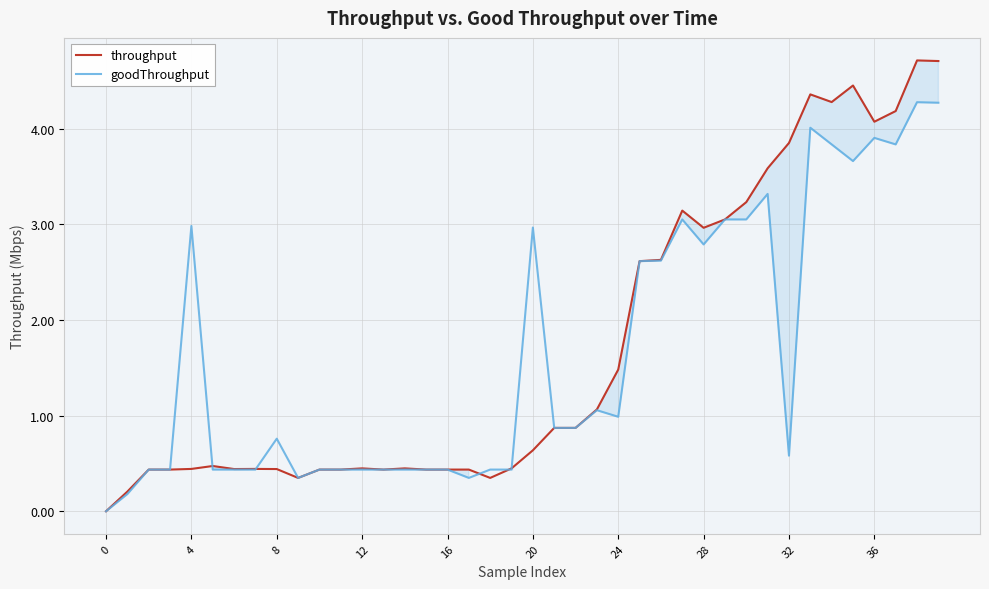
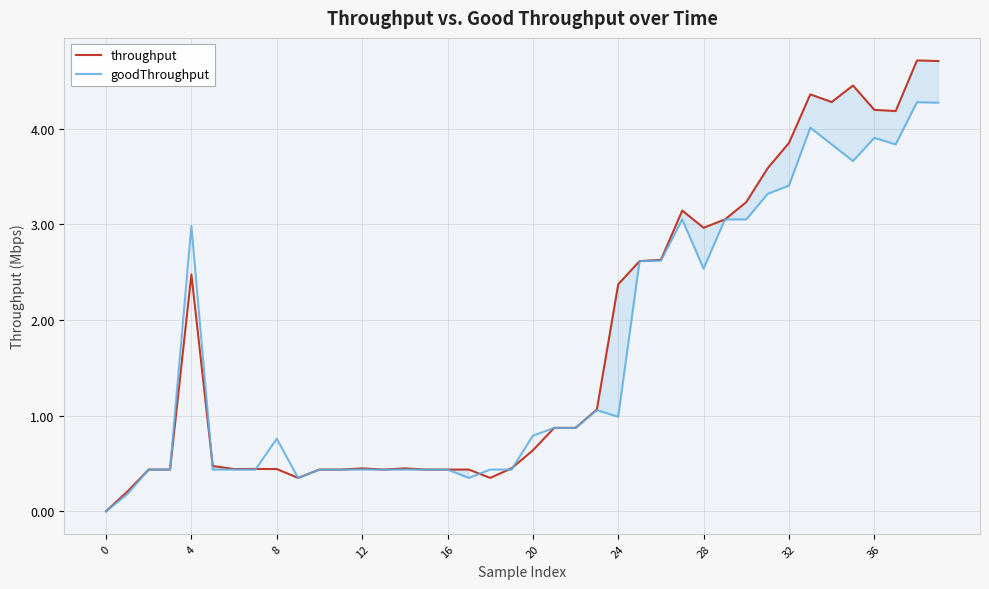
  {
    "throughput": {
-     "4": 0.4,
+     "4": 2.5,
      "8": 0.4,
      "20": 0.6,
-     "24": 1.5,
+     "24": 2.4,
      "28": 3.0,
      "32": 3.9,
-     "36": 4.1
+     "36": 4.2
    },
    "goodThroughput": {
      "4": 3.0,
      "8": 0.8,
-     "20": 3.0,
+     "20": 0.8,
      "24": 1.0,
-     "28": 2.8,
-     "32": 0.6,
+     "28": 2.5,
+     "32": 3.4,
      "36": 3.9
    }
  }
